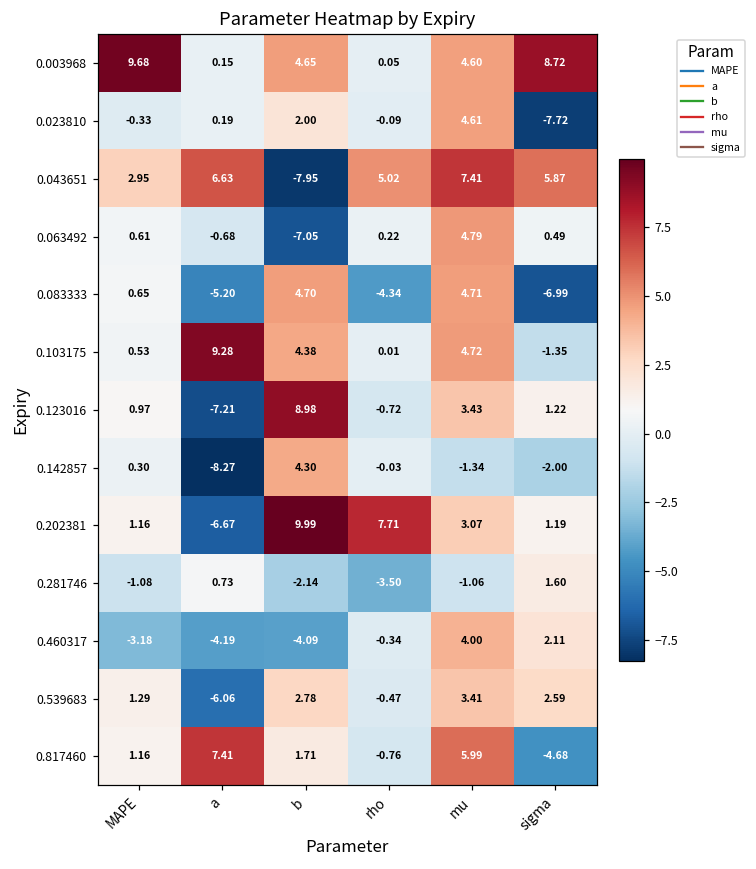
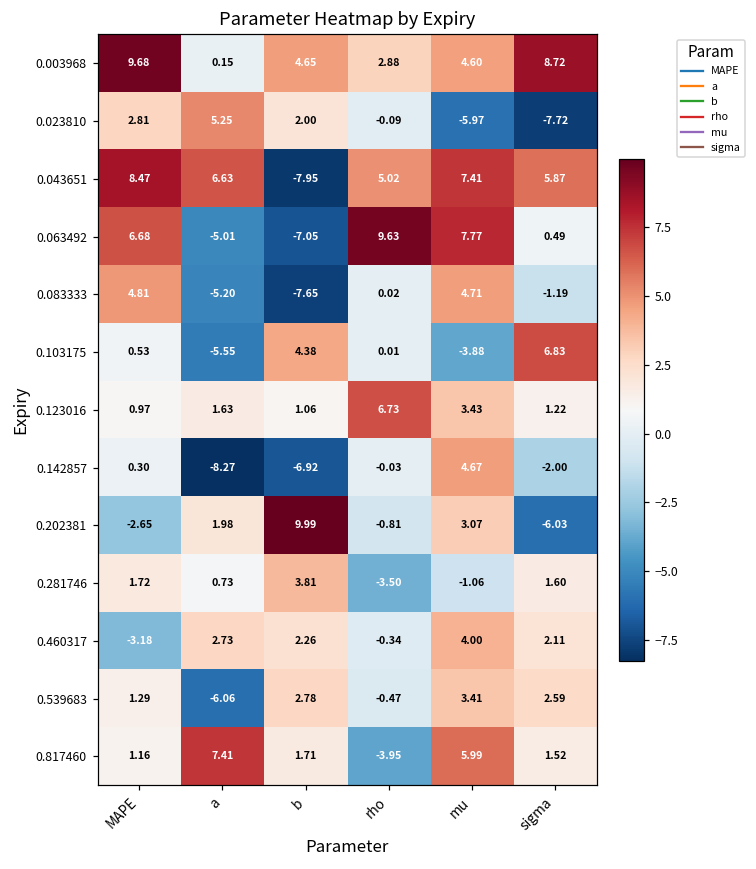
  {
    "0.003968": {
      "MAPE": 9.68,
      "a": 0.15,
      "b": 4.65,
-     "rho": 0.05,
+     "rho": 2.88,
      "mu": 4.60,
      "sigma": 8.72
    },
    "0.023810": {
-     "MAPE": -0.33,
-     "a": 0.19,
+     "MAPE": 2.81,
+     "a": 5.25,
      "b": 2.00,
      "rho": -0.09,
-     "mu": 4.61,
+     "mu": -5.97,
      "sigma": -7.72
    },
    "0.043651": {
-     "MAPE": 2.95,
+     "MAPE": 8.47,
      "a": 6.63,
      "b": -7.95,
      "rho": 5.02,
      "mu": 7.41,
      "sigma": 5.87
    },
    "0.063492": {
-     "MAPE": 0.61,
-     "a": -0.68,
+     "MAPE": 6.68,
+     "a": -5.01,
      "b": -7.05,
-     "rho": 0.22,
-     "mu": 4.79,
+     "rho": 9.63,
+     "mu": 7.77,
      "sigma": 0.49
    },
    "0.083333": {
-     "MAPE": 0.65,
+     "MAPE": 4.81,
      "a": -5.20,
-     "b": 4.70,
-     "rho": -4.34,
+     "b": -7.65,
+     "rho": 0.02,
      "mu": 4.71,
-     "sigma": -6.99
+     "sigma": -1.19
    },
    "0.103175": {
      "MAPE": 0.53,
-     "a": 9.28,
+     "a": -5.55,
      "b": 4.38,
      "rho": 0.01,
-     "mu": 4.72,
-     "sigma": -1.35
+     "mu": -3.88,
+     "sigma": 6.83
    },
    "0.123016": {
      "MAPE": 0.97,
-     "a": -7.21,
-     "b": 8.98,
-     "rho": -0.72,
+     "a": 1.63,
+     "b": 1.06,
+     "rho": 6.73,
      "mu": 3.43,
      "sigma": 1.22
    },
    "0.142857": {
      "MAPE": 0.30,
      "a": -8.27,
-     "b": 4.30,
+     "b": -6.92,
      "rho": -0.03,
-     "mu": -1.34,
+     "mu": 4.67,
      "sigma": -2.00
    },
    "0.202381": {
-     "MAPE": 1.16,
-     "a": -6.67,
+     "MAPE": -2.65,
+     "a": 1.98,
      "b": 9.99,
-     "rho": 7.71,
+     "rho": -0.81,
      "mu": 3.07,
-     "sigma": 1.19
+     "sigma": -6.03
    },
    "0.281746": {
-     "MAPE": -1.08,
+     "MAPE": 1.72,
      "a": 0.73,
-     "b": -2.14,
+     "b": 3.81,
      "rho": -3.50,
      "mu": -1.06,
      "sigma": 1.60
    },
    "0.460317": {
      "MAPE": -3.18,
-     "a": -4.19,
-     "b": -4.09,
+     "a": 2.73,
+     "b": 2.26,
      "rho": -0.34,
      "mu": 4.00,
      "sigma": 2.11
    },
    "0.539683": {
      "MAPE": 1.29,
      "a": -6.06,
      "b": 2.78,
      "rho": -0.47,
      "mu": 3.41,
      "sigma": 2.59
    },
    "0.817460": {
      "MAPE": 1.16,
      "a": 7.41,
      "b": 1.71,
-     "rho": -0.76,
+     "rho": -3.95,
      "mu": 5.99,
-     "sigma": -4.68
+     "sigma": 1.52
    }
  }
